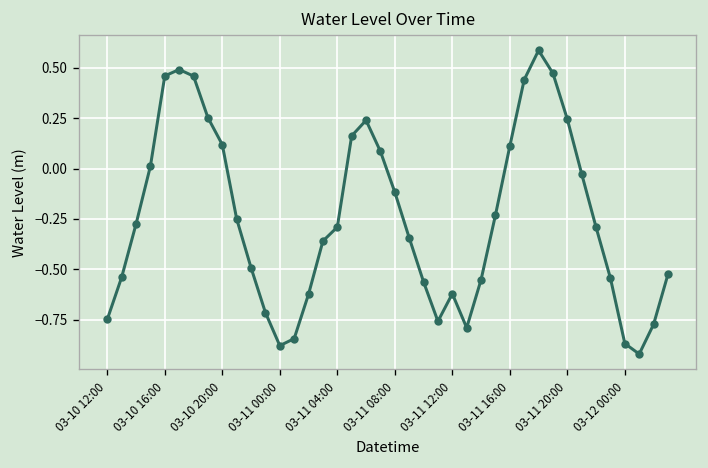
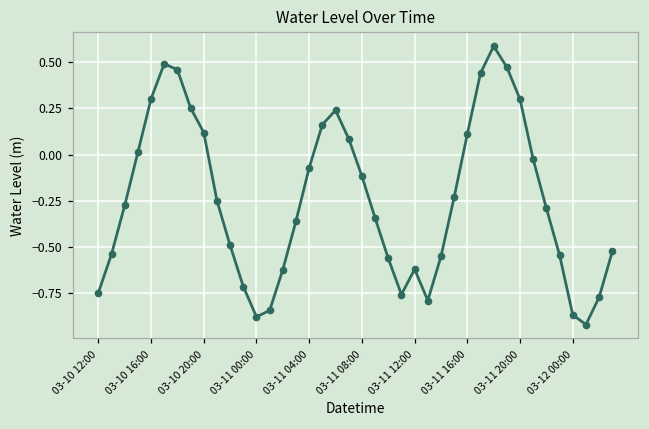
  {
    "03-10 12:00": -0.75,
-   "03-10 16:00": 0.46,
+   "03-10 16:00": 0.30,
    "03-10 20:00": 0.12,
    "03-11 00:00": -0.88,
-   "03-11 04:00": -0.29,
+   "03-11 04:00": -0.07,
    "03-11 08:00": -0.12,
    "03-11 12:00": -0.62,
    "03-11 16:00": 0.11,
-   "03-11 20:00": 0.25,
+   "03-11 20:00": 0.30,
    "03-12 00:00": -0.87
  }
